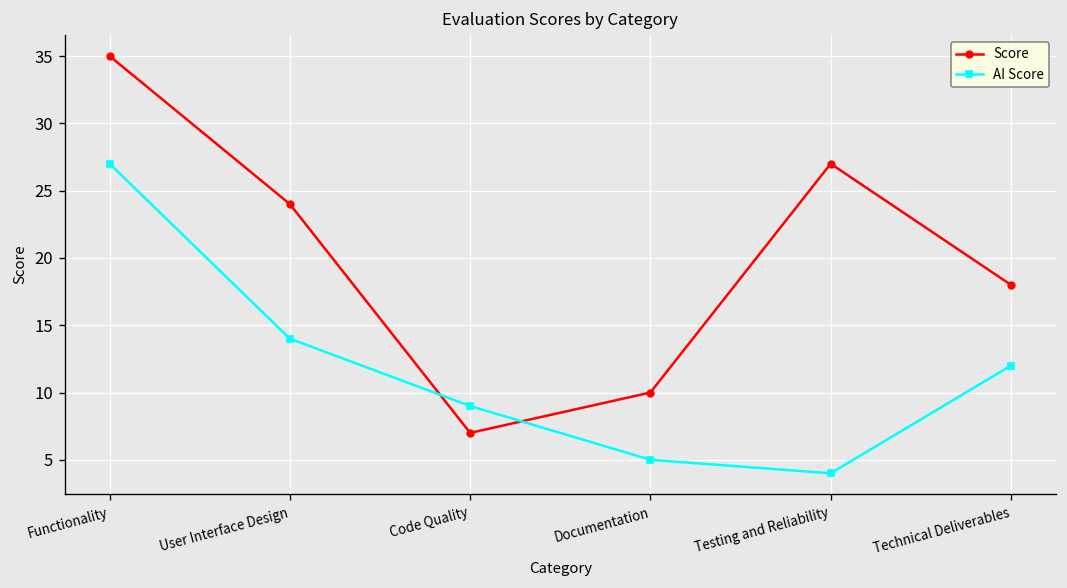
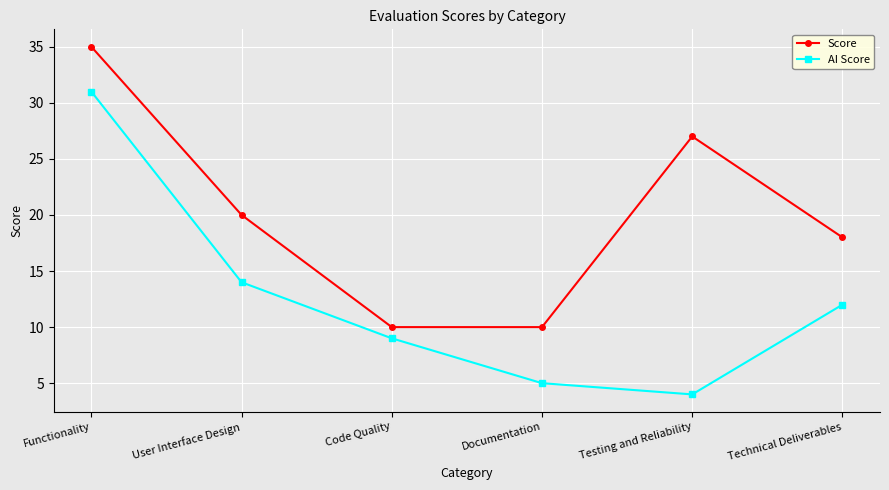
  {
    "Score": {
      "Functionality": 35,
-     "User Interface Design": 24,
-     "Code Quality": 7,
+     "User Interface Design": 20,
+     "Code Quality": 10,
      "Documentation": 10,
      "Testing and Reliability": 27,
      "Technical Deliverables": 18
    },
    "AI Score": {
-     "Functionality": 27,
+     "Functionality": 31,
      "User Interface Design": 14,
      "Code Quality": 9,
      "Documentation": 5,
      "Testing and Reliability": 4,
      "Technical Deliverables": 12
    }
  }
